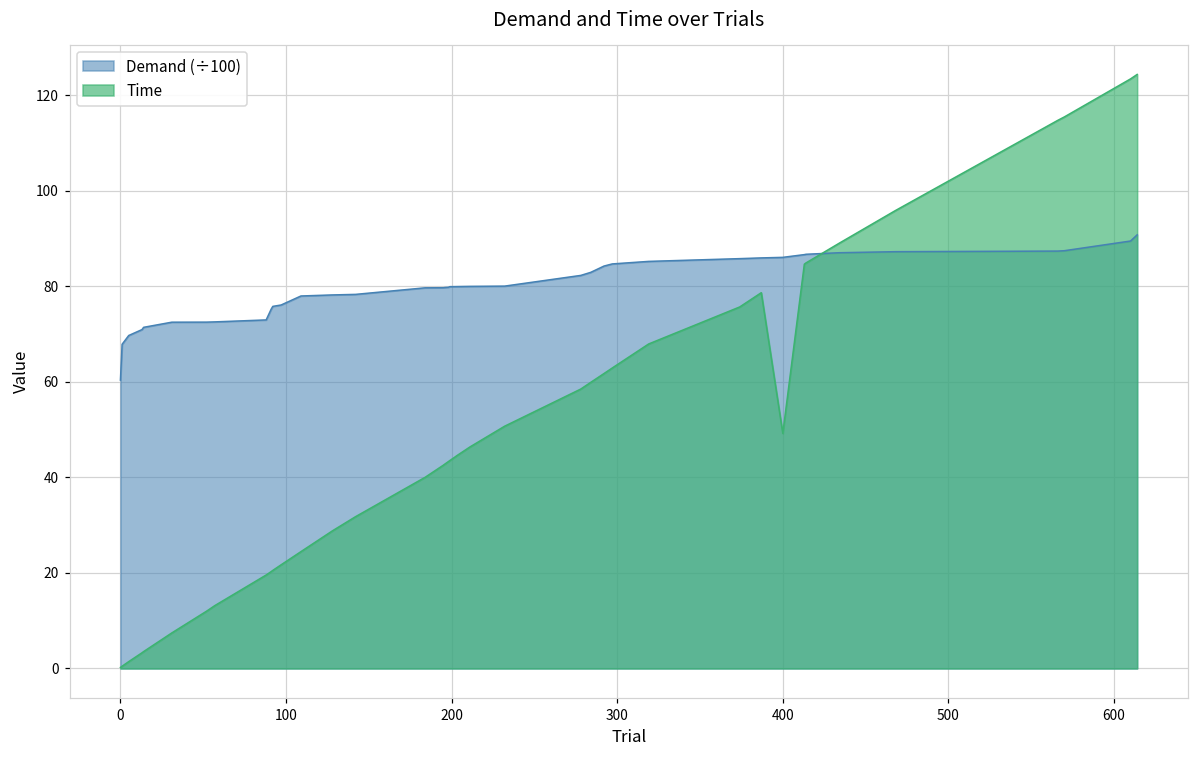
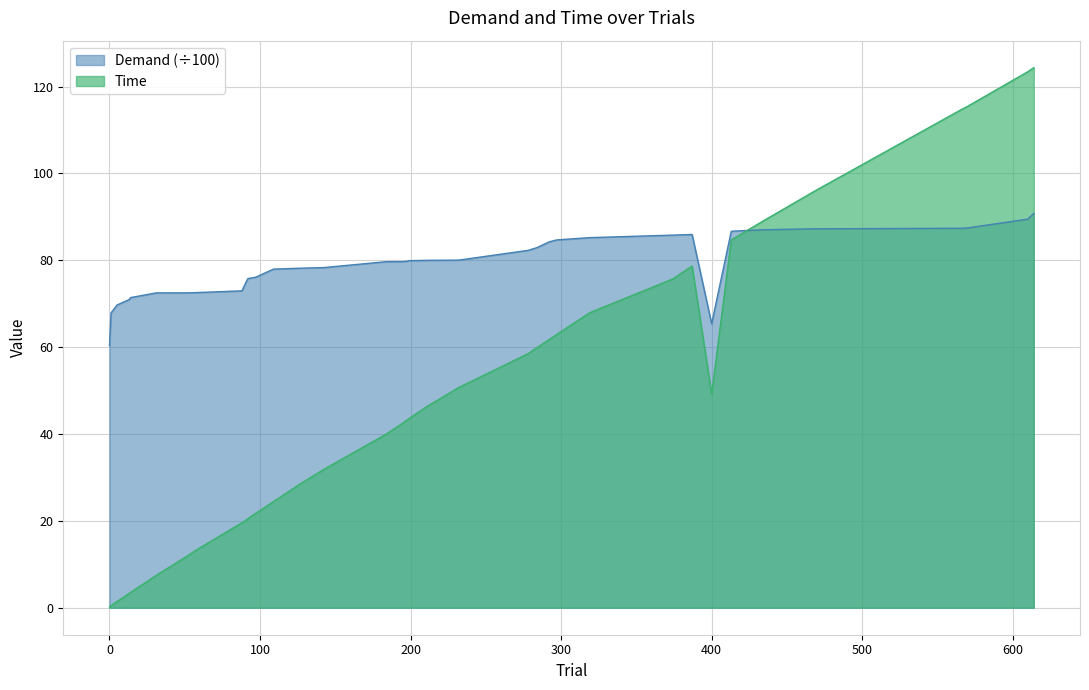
  {
    "Demand (÷100)": {
      "0": 60,
-     "400": 86
+     "400": 65
    },
    "Time": {
      "0": 0,
      "400": 49
    }
  }
